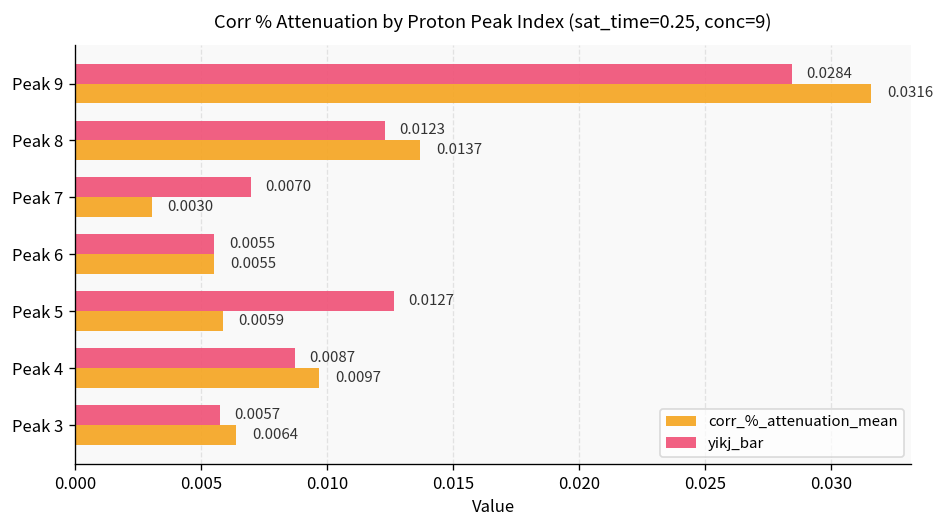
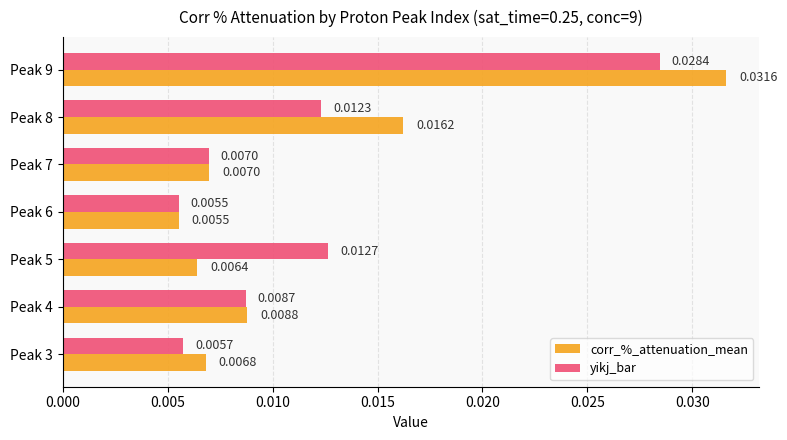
  {
    "corr_%_attenuation_mean": {
      "Peak 9": 0.0316,
-     "Peak 8": 0.0137,
-     "Peak 7": 0.0030,
+     "Peak 8": 0.0162,
+     "Peak 7": 0.0070,
      "Peak 6": 0.0055,
-     "Peak 5": 0.0059,
-     "Peak 4": 0.0097,
-     "Peak 3": 0.0064
+     "Peak 5": 0.0064,
+     "Peak 4": 0.0088,
+     "Peak 3": 0.0068
    },
    "yikj_bar": {
      "Peak 9": 0.0284,
      "Peak 8": 0.0123,
      "Peak 7": 0.0070,
      "Peak 6": 0.0055,
      "Peak 5": 0.0127,
      "Peak 4": 0.0087,
      "Peak 3": 0.0057
    }
  }
